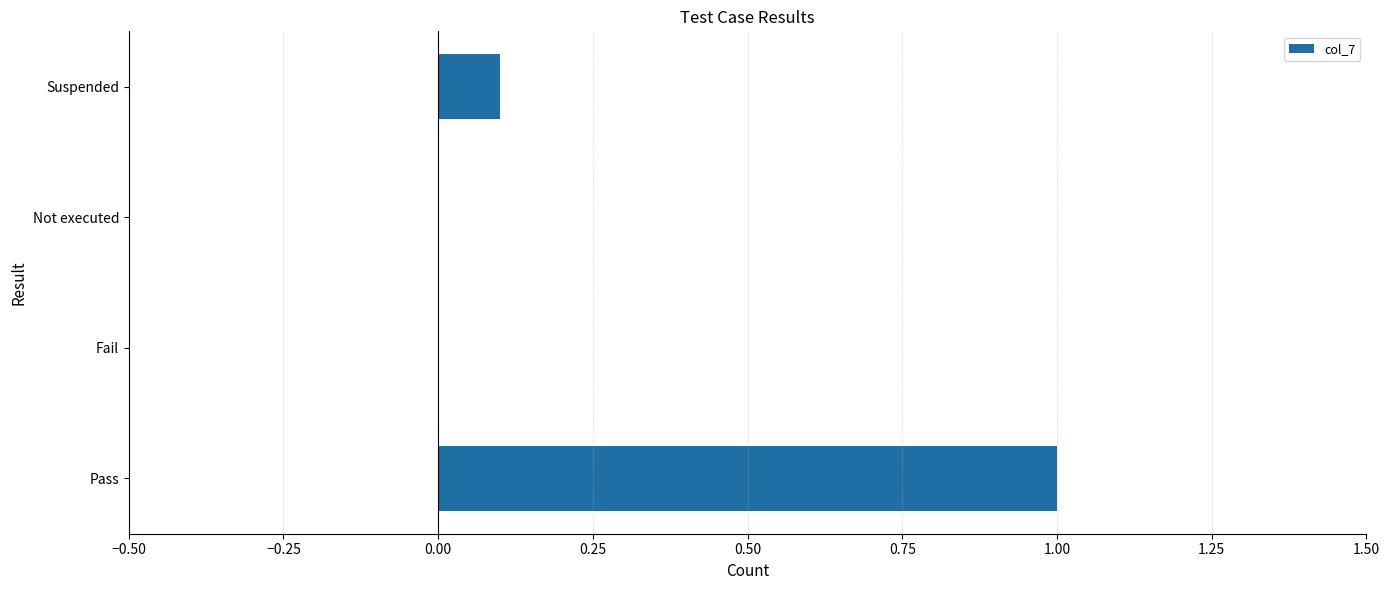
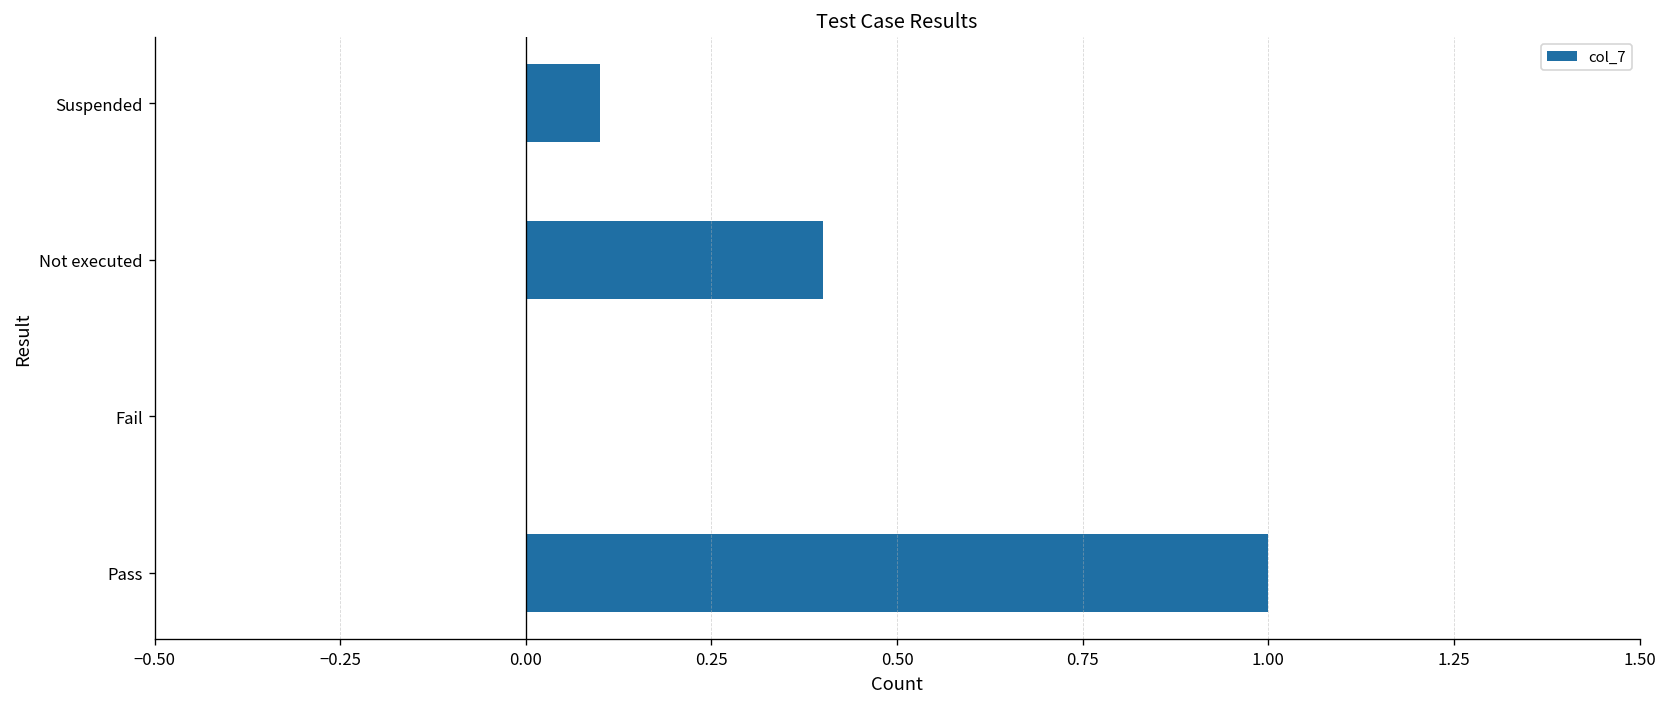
  {
    "Suspended": 0.1,
-   "Not executed": 0.0,
+   "Not executed": 0.4,
    "Fail": 0.0,
    "Pass": 1.0
  }
